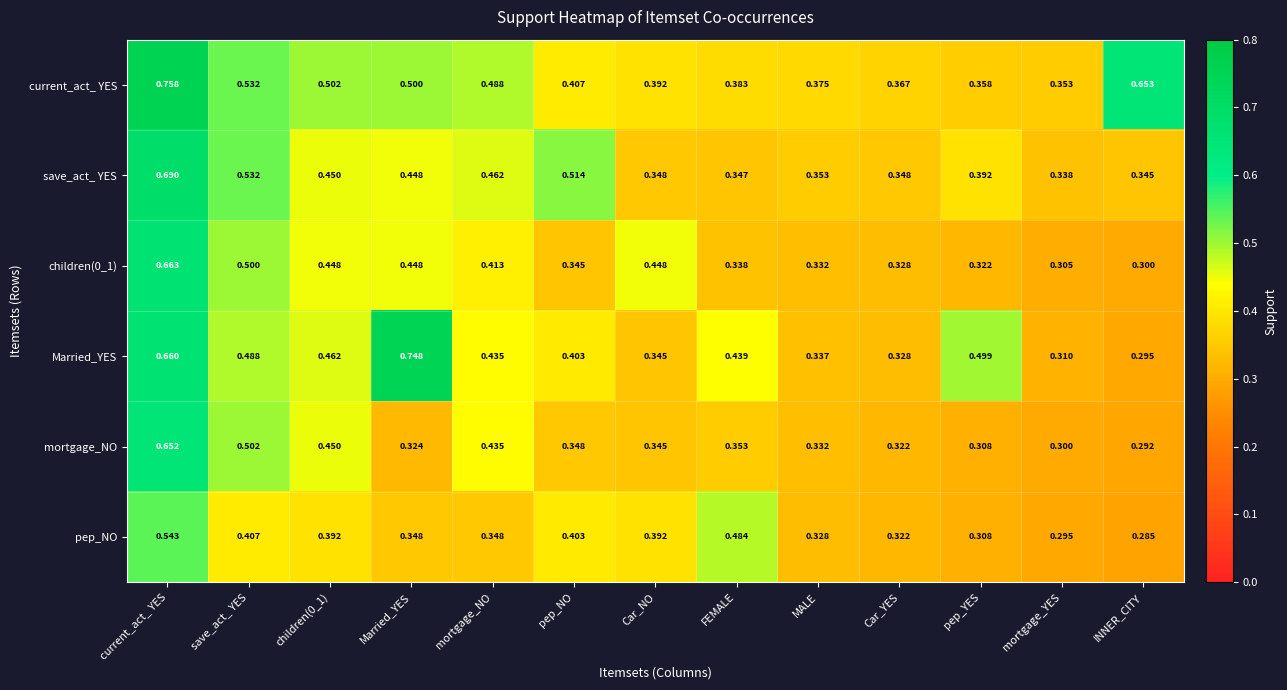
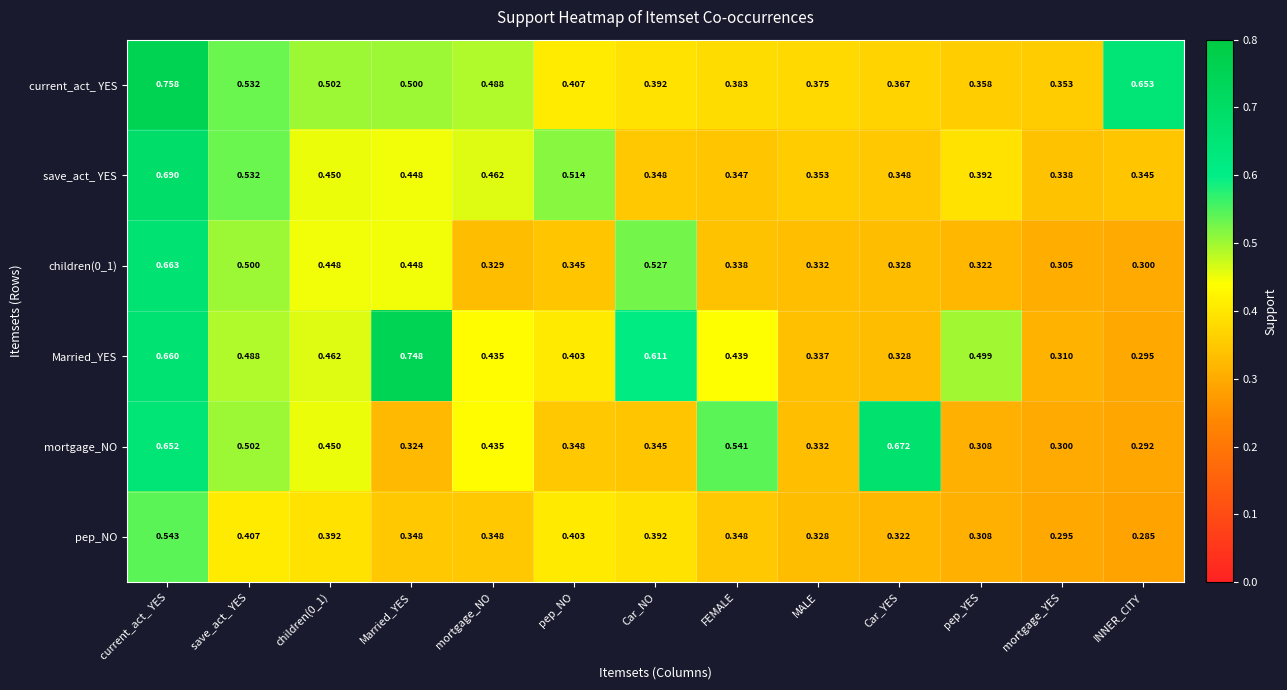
  {
    "current_act_ YES": {
      "current_act_ YES": 0.758,
      "save_act_ YES": 0.532,
      "children(0_1)": 0.502,
      "Married_YES": 0.500,
      "mortgage_NO": 0.488,
      "pep_NO": 0.407,
      "Car_NO": 0.392,
      "FEMALE": 0.383,
      "MALE": 0.375,
      "Car_YES": 0.367,
      "pep_YES": 0.358,
      "mortgage_YES": 0.353,
      "INNER_CITY": 0.653
    },
    "save_act_ YES": {
      "current_act_ YES": 0.690,
      "save_act_ YES": 0.532,
      "children(0_1)": 0.450,
      "Married_YES": 0.448,
      "mortgage_NO": 0.462,
      "pep_NO": 0.514,
      "Car_NO": 0.348,
      "FEMALE": 0.347,
      "MALE": 0.353,
      "Car_YES": 0.348,
      "pep_YES": 0.392,
      "mortgage_YES": 0.338,
      "INNER_CITY": 0.345
    },
    "children(0_1)": {
      "current_act_ YES": 0.663,
      "save_act_ YES": 0.500,
      "children(0_1)": 0.448,
      "Married_YES": 0.448,
-     "mortgage_NO": 0.413,
+     "mortgage_NO": 0.329,
      "pep_NO": 0.345,
-     "Car_NO": 0.448,
+     "Car_NO": 0.527,
      "FEMALE": 0.338,
      "MALE": 0.332,
      "Car_YES": 0.328,
      "pep_YES": 0.322,
      "mortgage_YES": 0.305,
      "INNER_CITY": 0.300
    },
    "Married_YES": {
      "current_act_ YES": 0.660,
      "save_act_ YES": 0.488,
      "children(0_1)": 0.462,
      "Married_YES": 0.748,
      "mortgage_NO": 0.435,
      "pep_NO": 0.403,
-     "Car_NO": 0.345,
+     "Car_NO": 0.611,
      "FEMALE": 0.439,
      "MALE": 0.337,
      "Car_YES": 0.328,
      "pep_YES": 0.499,
      "mortgage_YES": 0.310,
      "INNER_CITY": 0.295
    },
    "mortgage_NO": {
      "current_act_ YES": 0.652,
      "save_act_ YES": 0.502,
      "children(0_1)": 0.450,
      "Married_YES": 0.324,
      "mortgage_NO": 0.435,
      "pep_NO": 0.348,
      "Car_NO": 0.345,
-     "FEMALE": 0.353,
+     "FEMALE": 0.541,
      "MALE": 0.332,
-     "Car_YES": 0.322,
+     "Car_YES": 0.672,
      "pep_YES": 0.308,
      "mortgage_YES": 0.300,
      "INNER_CITY": 0.292
    },
    "pep_NO": {
      "current_act_ YES": 0.543,
      "save_act_ YES": 0.407,
      "children(0_1)": 0.392,
      "Married_YES": 0.348,
      "mortgage_NO": 0.348,
      "pep_NO": 0.403,
      "Car_NO": 0.392,
-     "FEMALE": 0.484,
+     "FEMALE": 0.348,
      "MALE": 0.328,
      "Car_YES": 0.322,
      "pep_YES": 0.308,
      "mortgage_YES": 0.295,
      "INNER_CITY": 0.285
    }
  }
